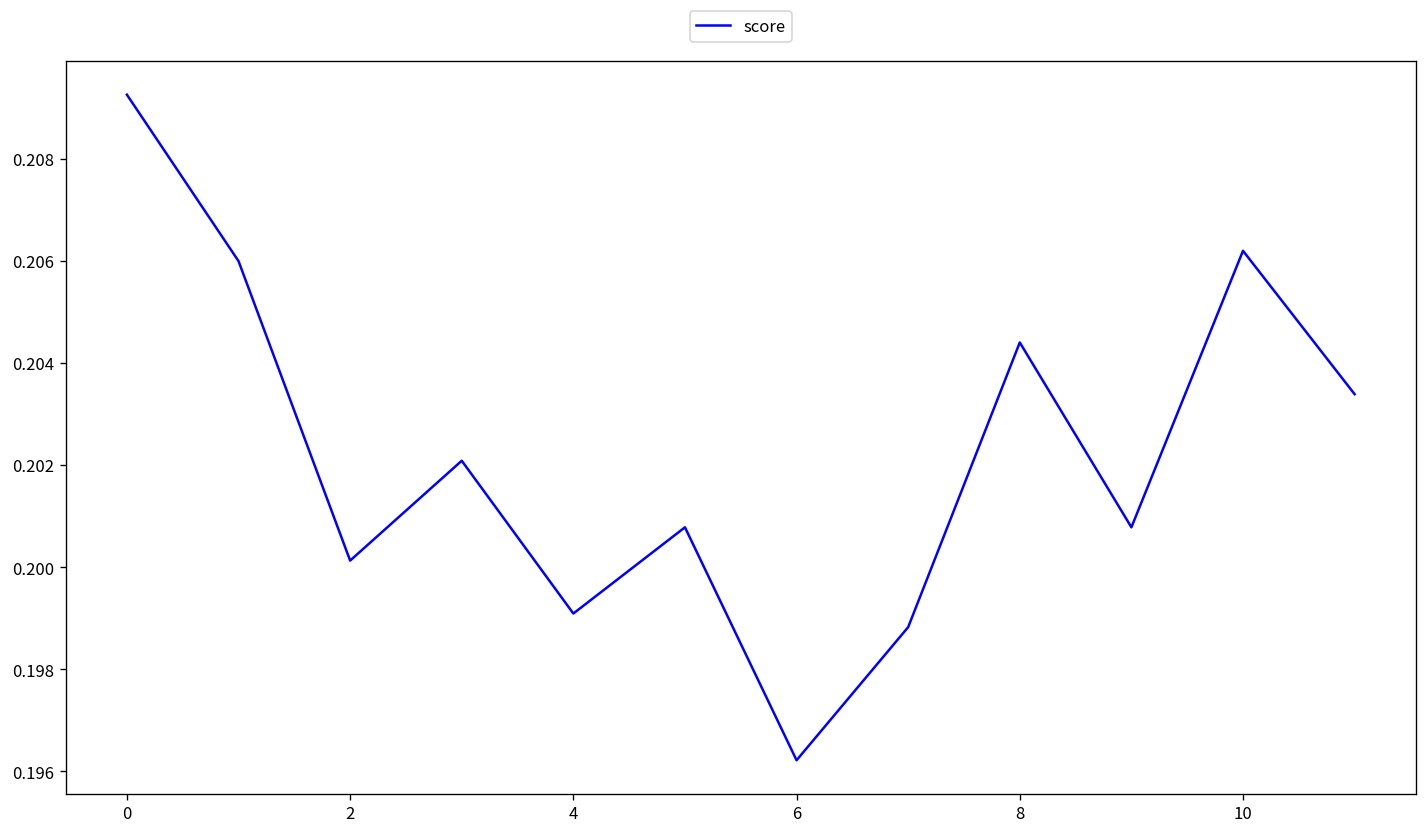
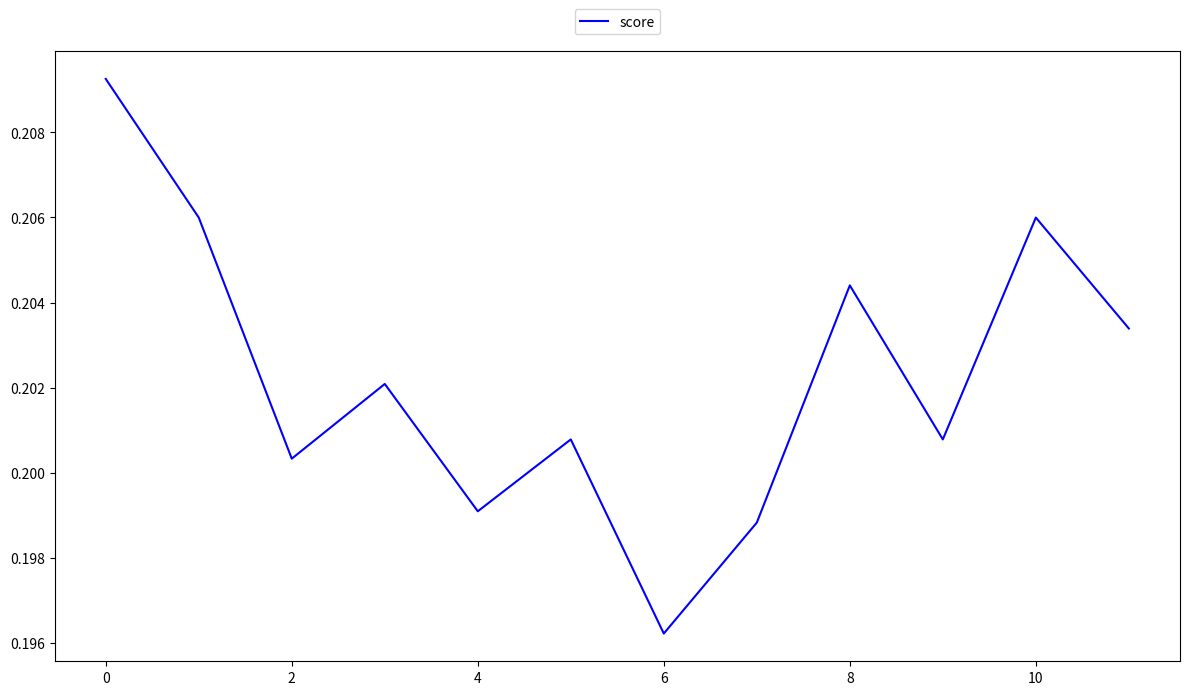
  {
    "0": 0.2093,
-   "2": 0.2001,
+   "2": 0.2003,
    "4": 0.1991,
    "6": 0.1962,
    "8": 0.2044,
-   "10": 0.2062
+   "10": 0.2060
  }
